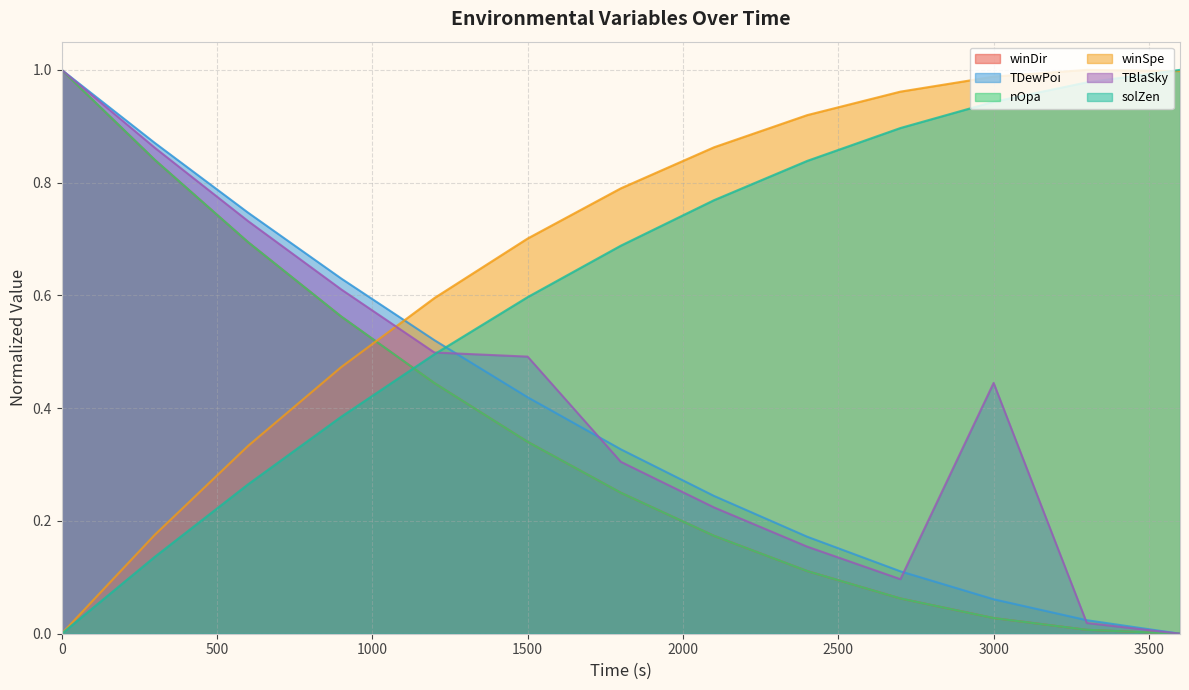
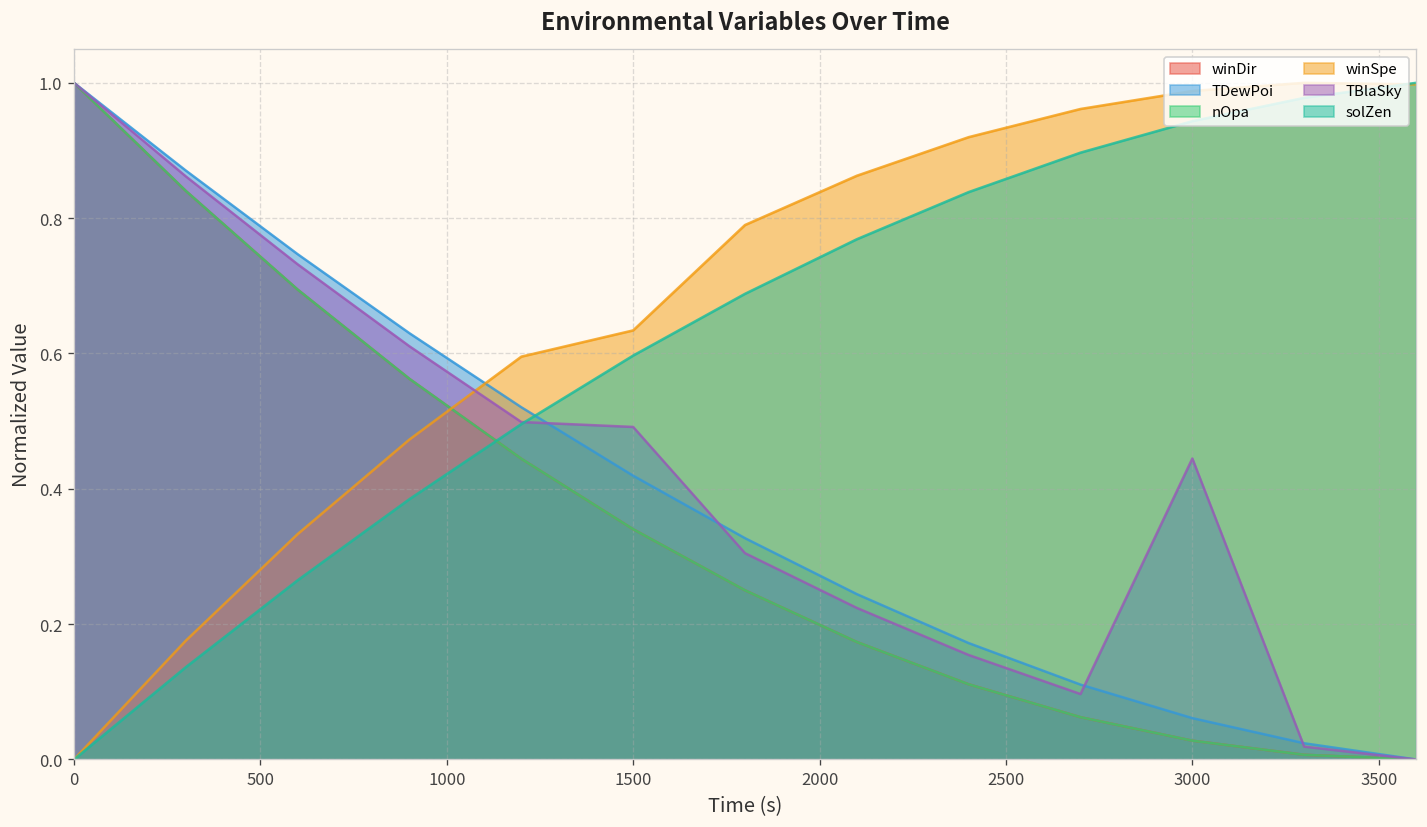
  {
    "winSpe": {
-     "1500": 0.70
+     "1500": 0.63
    },
    "TBlaSky": {
      "1500": 0.49,
      "3000": 0.44
    }
  }
